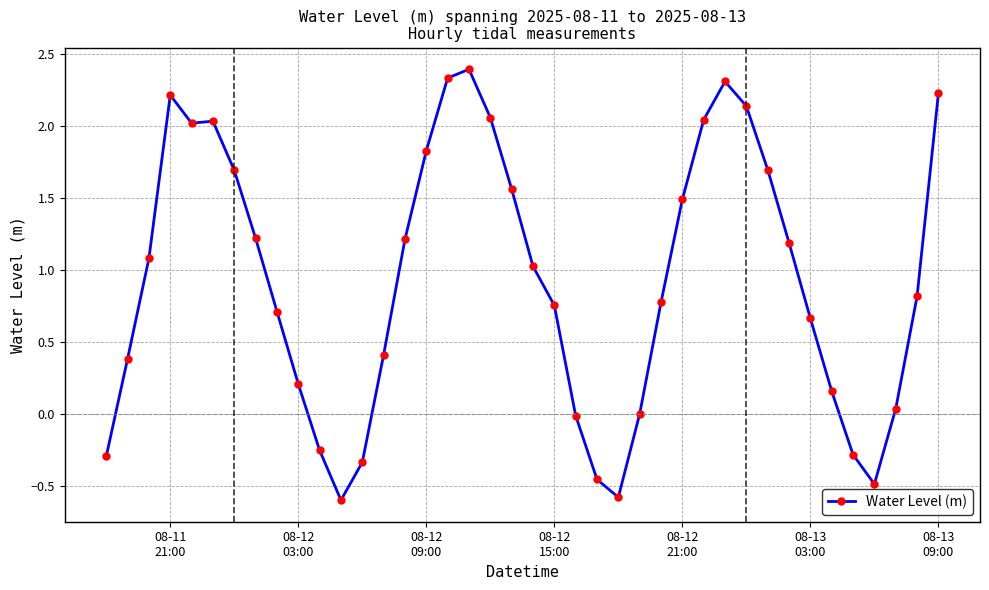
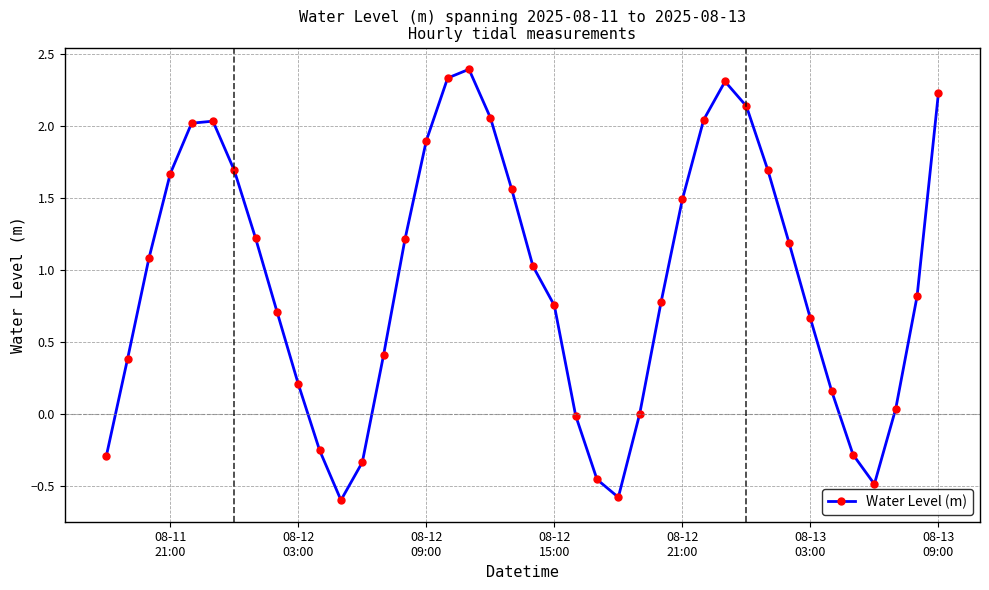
  {
-   "08-11 21:00": 2.21,
+   "08-11 21:00": 1.67,
    "08-12 03:00": 0.21,
-   "08-12 09:00": 1.83,
+   "08-12 09:00": 1.90,
    "08-12 15:00": 0.75,
    "08-12 21:00": 1.49,
    "08-13 03:00": 0.66,
    "08-13 09:00": 2.23
  }
